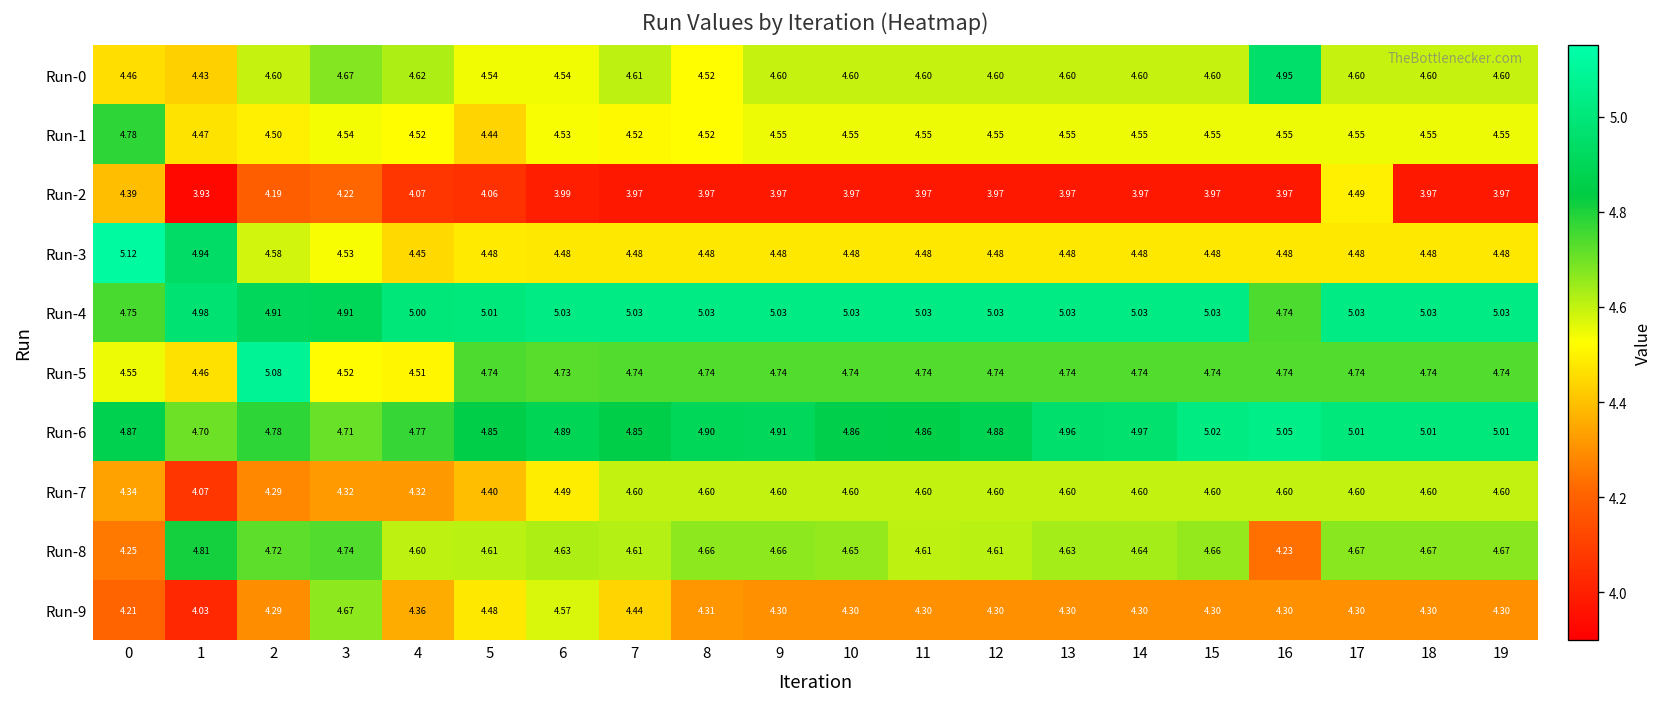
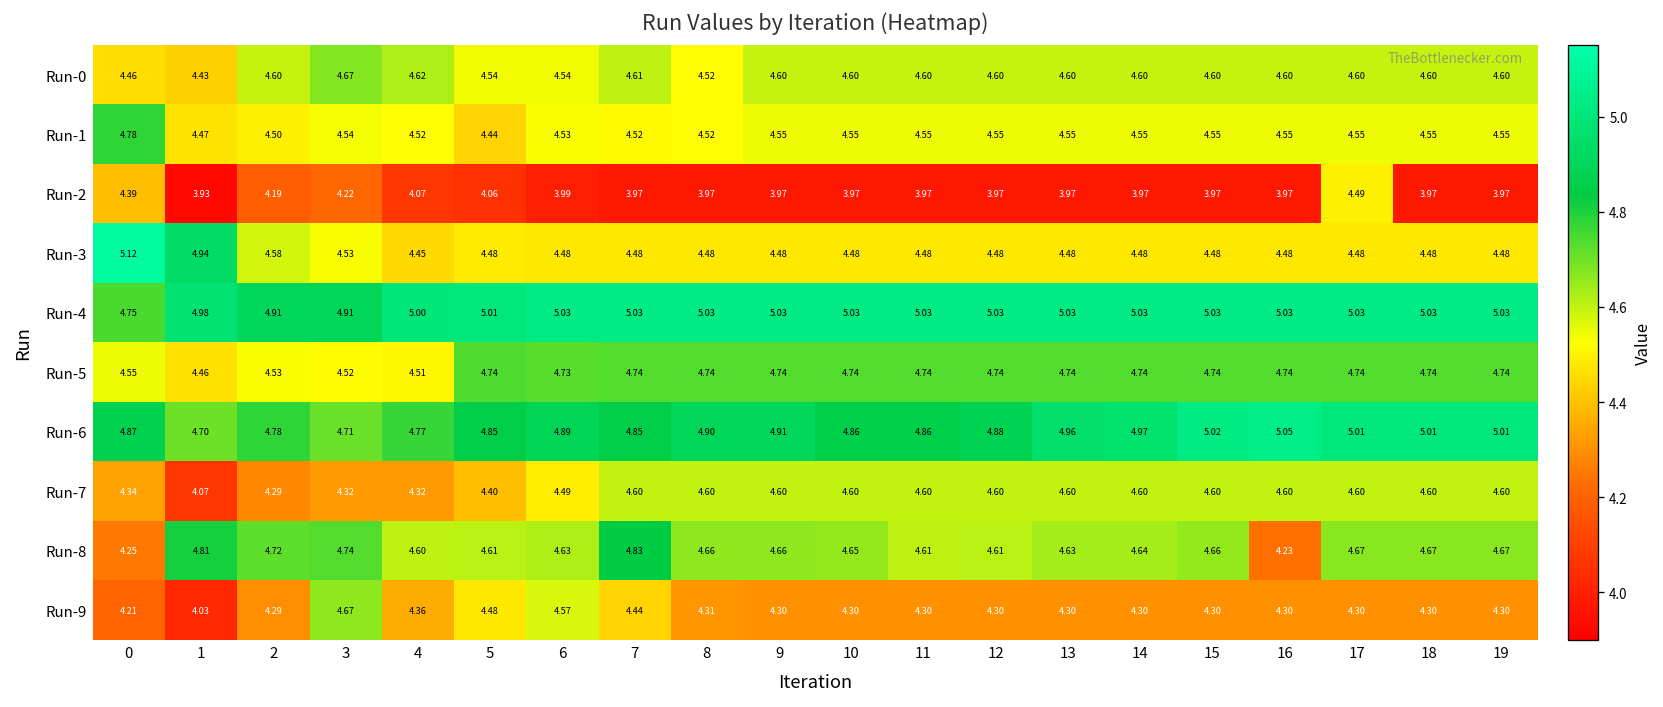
  {
    "Run-0": {
      "0": 4.46,
      "1": 4.43,
      "2": 4.60,
      "3": 4.67,
      "4": 4.62,
      "5": 4.54,
      "6": 4.54,
      "7": 4.61,
      "8": 4.52,
      "9": 4.60,
      "10": 4.60,
      "11": 4.60,
      "12": 4.60,
      "13": 4.60,
      "14": 4.60,
      "15": 4.60,
-     "16": 4.95,
+     "16": 4.60,
      "17": 4.60,
      "19": 4.60
    },
    "Run-1": {
      "0": 4.78,
      "1": 4.47,
      "2": 4.50,
      "3": 4.54,
      "4": 4.52,
      "5": 4.44,
      "6": 4.53,
      "7": 4.52,
      "8": 4.52,
      "9": 4.55,
      "10": 4.55,
      "11": 4.55,
      "12": 4.55,
      "13": 4.55,
      "14": 4.55,
      "15": 4.55,
      "16": 4.55,
      "17": 4.55,
      "18": 4.55,
      "19": 4.55
    },
    "Run-2": {
      "0": 4.39,
      "1": 3.93,
      "2": 4.19,
      "3": 4.22,
      "4": 4.07,
      "5": 4.06,
      "6": 3.99,
      "7": 3.97,
      "8": 3.97,
      "9": 3.97,
      "10": 3.97,
      "11": 3.97,
      "12": 3.97,
      "13": 3.97,
      "14": 3.97,
      "15": 3.97,
      "16": 3.97,
      "17": 4.49,
      "18": 3.97,
      "19": 3.97
    },
    "Run-3": {
      "0": 5.12,
      "1": 4.94,
      "2": 4.58,
      "3": 4.53,
      "4": 4.45,
      "5": 4.48,
      "6": 4.48,
      "7": 4.48,
      "8": 4.48,
      "9": 4.48,
      "10": 4.48,
      "11": 4.48,
      "12": 4.48,
      "13": 4.48,
      "14": 4.48,
      "15": 4.48,
      "16": 4.48,
      "17": 4.48,
      "18": 4.48,
      "19": 4.48
    },
    "Run-4": {
      "0": 4.75,
      "1": 4.98,
      "2": 4.91,
      "3": 4.91,
      "4": 5.00,
      "5": 5.01,
      "6": 5.03,
      "7": 5.03,
      "8": 5.03,
      "9": 5.03,
      "10": 5.03,
      "11": 5.03,
      "12": 5.03,
      "13": 5.03,
      "14": 5.03,
      "15": 5.03,
-     "16": 4.74,
+     "16": 5.03,
      "17": 5.03,
      "18": 5.03,
      "19": 5.03
    },
    "Run-5": {
      "0": 4.55,
      "1": 4.46,
-     "2": 5.08,
+     "2": 4.53,
      "3": 4.52,
      "4": 4.51,
      "5": 4.74,
      "6": 4.73,
      "7": 4.74,
      "8": 4.74,
      "9": 4.74,
      "10": 4.74,
      "11": 4.74,
      "12": 4.74,
      "13": 4.74,
      "14": 4.74,
      "15": 4.74,
      "16": 4.74,
      "17": 4.74,
      "18": 4.74,
      "19": 4.74
    },
    "Run-6": {
      "0": 4.87,
      "1": 4.70,
      "2": 4.78,
      "3": 4.71,
      "4": 4.77,
      "5": 4.85,
      "6": 4.89,
      "7": 4.85,
      "8": 4.90,
      "9": 4.91,
      "10": 4.86,
      "11": 4.86,
      "12": 4.88,
      "13": 4.96,
      "14": 4.97,
      "15": 5.02,
      "16": 5.05,
      "17": 5.01,
      "18": 5.01,
      "19": 5.01
    },
    "Run-7": {
      "0": 4.34,
      "1": 4.07,
      "2": 4.29,
      "3": 4.32,
      "4": 4.32,
      "5": 4.40,
      "6": 4.49,
      "7": 4.60,
      "8": 4.60,
      "9": 4.60,
      "10": 4.60,
      "11": 4.60,
      "12": 4.60,
      "13": 4.60,
      "14": 4.60,
      "15": 4.60,
      "16": 4.60,
      "17": 4.60,
      "18": 4.60,
      "19": 4.60
    },
    "Run-8": {
      "0": 4.25,
      "1": 4.81,
      "2": 4.72,
      "3": 4.74,
      "4": 4.60,
      "5": 4.61,
      "6": 4.63,
-     "7": 4.61,
+     "7": 4.83,
      "8": 4.66,
      "9": 4.66,
      "10": 4.65,
      "11": 4.61,
      "12": 4.61,
      "13": 4.63,
      "14": 4.64,
      "15": 4.66,
      "16": 4.23,
      "17": 4.67,
      "18": 4.67,
      "19": 4.67
    },
    "Run-9": {
      "0": 4.21,
      "1": 4.03,
      "2": 4.29,
      "3": 4.67,
      "4": 4.36,
      "5": 4.48,
      "6": 4.57,
      "7": 4.44,
      "8": 4.31,
      "9": 4.30,
      "10": 4.30,
      "11": 4.30,
      "12": 4.30,
      "13": 4.30,
      "14": 4.30,
      "15": 4.30,
      "16": 4.30,
      "17": 4.30,
      "18": 4.30,
      "19": 4.30
    }
  }
